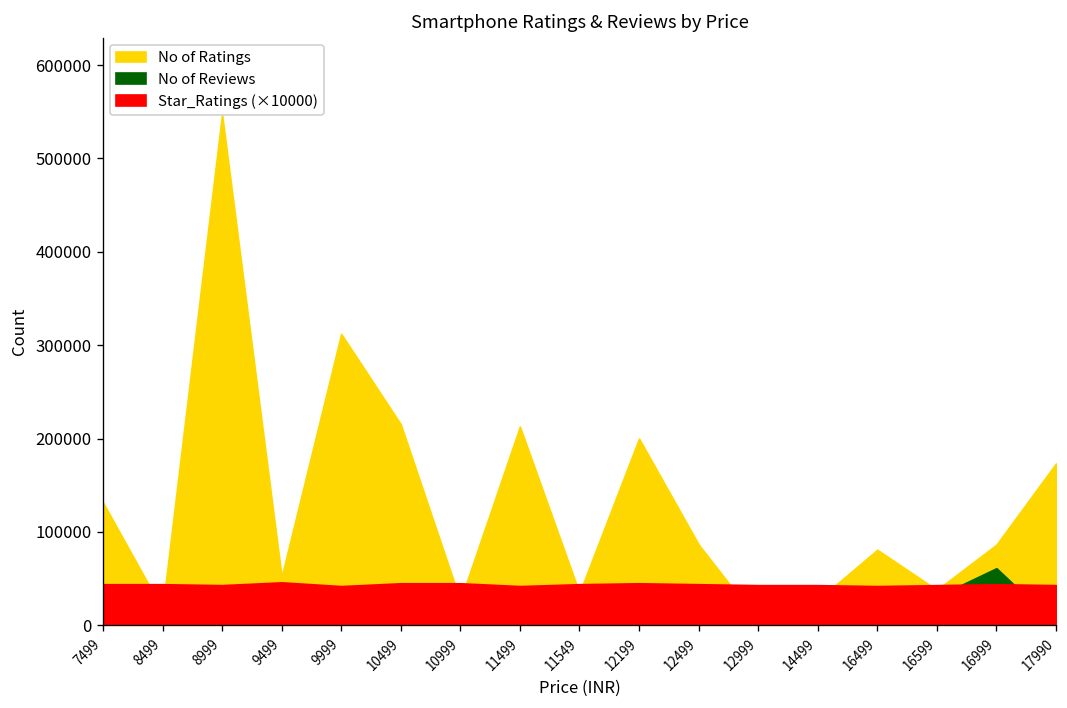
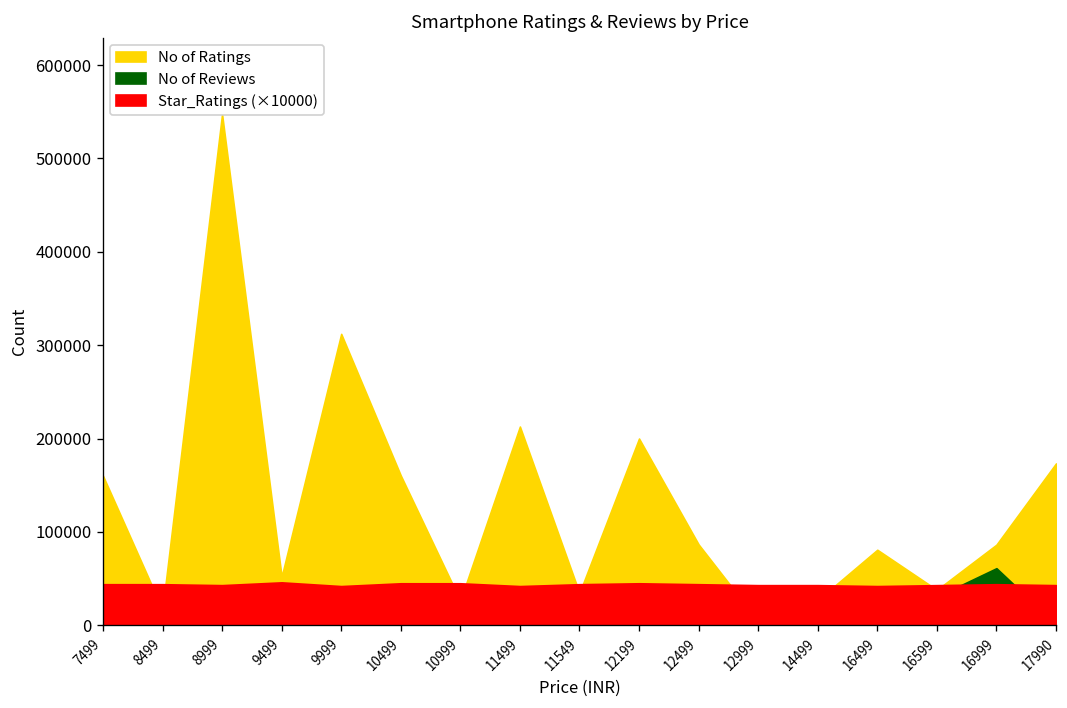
  {
    "No of Ratings": {
-     "7499": 130000,
+     "7499": 160000,
      "9499": 50000,
      "9999": 310000,
-     "10499": 220000,
+     "10499": 160000,
      "11499": 210000,
      "12199": 200000,
      "12499": 90000,
      "16499": 80000,
      "16999": 90000,
      "17990": 170000
    },
    "No of Reviews": {
      "16999": 60000
    },
    "Star_Ratings (×10000)": {
      "7499": 40000,
      "8499": 40000,
      "8999": 40000,
      "9499": 50000,
      "9999": 40000,
      "10499": 50000,
      "10999": 50000,
      "11499": 40000,
      "11549": 40000,
      "12199": 50000,
      "12499": 40000,
      "12999": 40000,
      "14499": 40000,
      "16499": 40000,
      "16599": 40000,
      "16999": 40000,
      "17990": 40000
    }
  }
